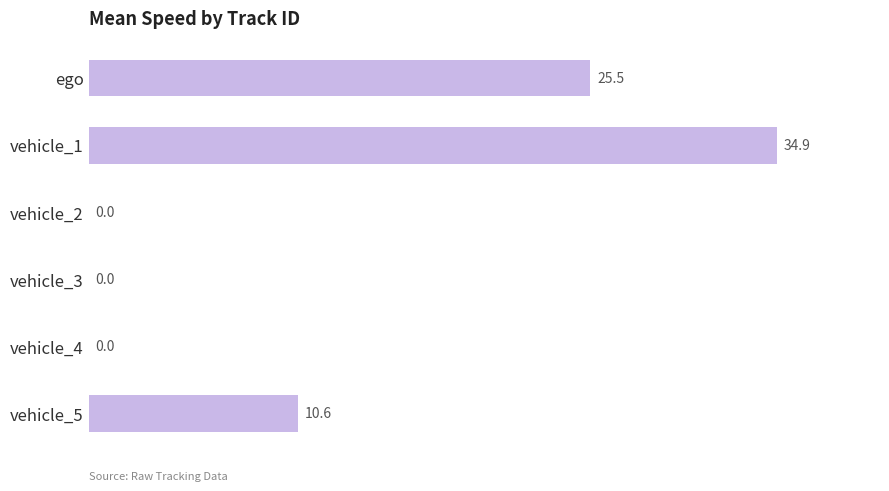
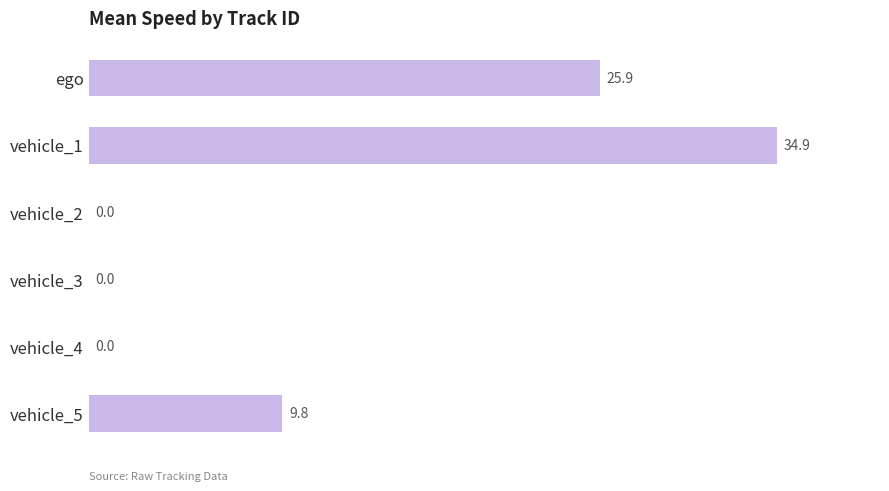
  {
-   "ego": 25.5,
+   "ego": 25.9,
    "vehicle_1": 34.9,
    "vehicle_2": 0.0,
    "vehicle_3": 0.0,
    "vehicle_4": 0.0,
-   "vehicle_5": 10.6
+   "vehicle_5": 9.8
  }
